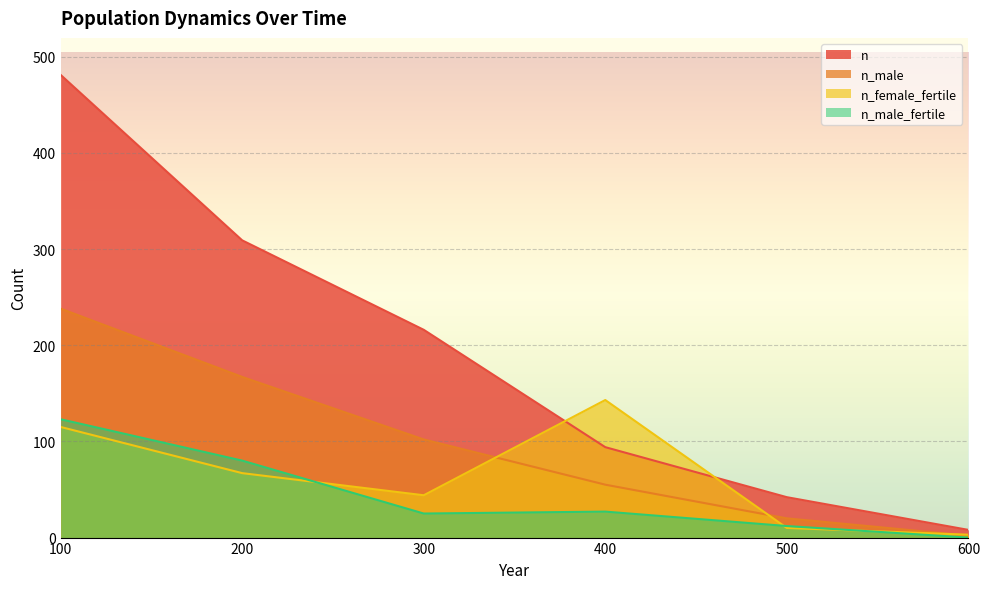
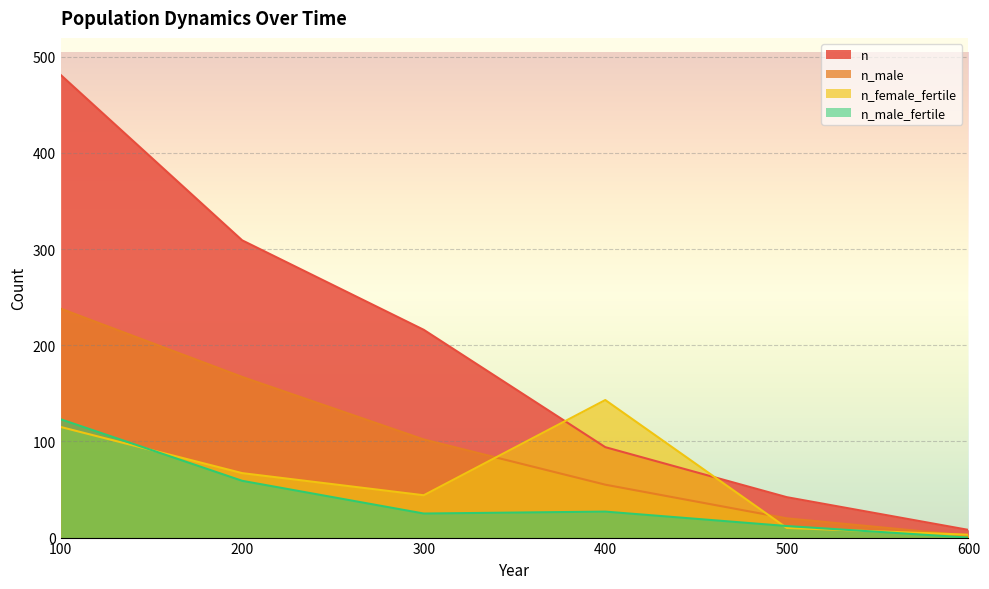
  {
    "n_female_fertile": {
      "100": 120,
      "200": 70,
      "300": 40,
      "400": 140
    },
    "n_male_fertile": {
      "100": 120,
-     "200": 80,
+     "200": 60,
      "300": 30,
      "400": 30
    }
  }
